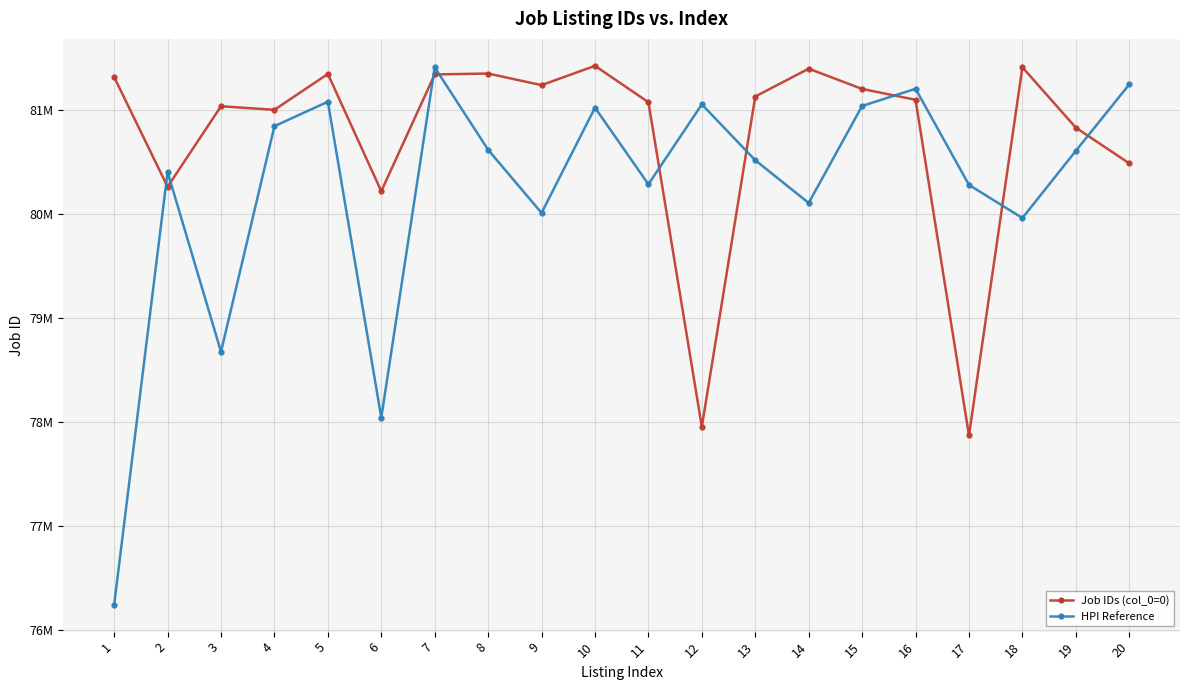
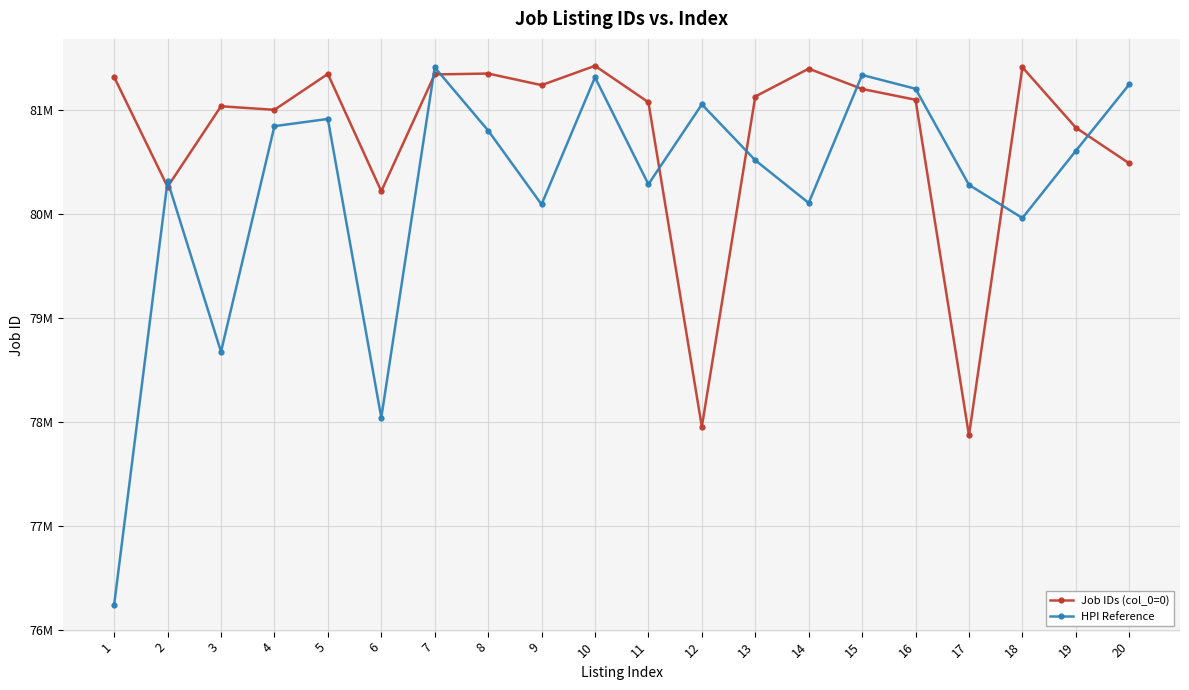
  {
    "Job IDs (col_0=0)": {
      "1": 81320000,
      "2": 80260000,
      "3": 81040000,
      "4": 81000000,
      "5": 81350000,
      "6": 80220000,
      "7": 81340000,
      "8": 81350000,
      "9": 81240000,
      "10": 81430000,
      "11": 81080000,
      "12": 77950000,
      "13": 81130000,
      "14": 81400000,
      "15": 81200000,
      "16": 81100000,
      "17": 77870000,
      "18": 81410000,
      "19": 80830000,
      "20": 80490000
    },
    "HPI Reference": {
      "1": 76240000,
-     "2": 80410000,
+     "2": 80320000,
      "3": 78680000,
      "4": 80850000,
-     "5": 81080000,
+     "5": 80920000,
      "6": 78040000,
      "7": 81410000,
-     "8": 80620000,
-     "9": 80010000,
-     "10": 81020000,
+     "8": 80800000,
+     "9": 80090000,
+     "10": 81320000,
      "11": 80290000,
      "12": 81060000,
      "13": 80520000,
      "14": 80110000,
-     "15": 81040000,
+     "15": 81340000,
      "16": 81210000,
      "17": 80280000,
      "18": 79960000,
      "19": 80610000,
      "20": 81250000
    }
  }
